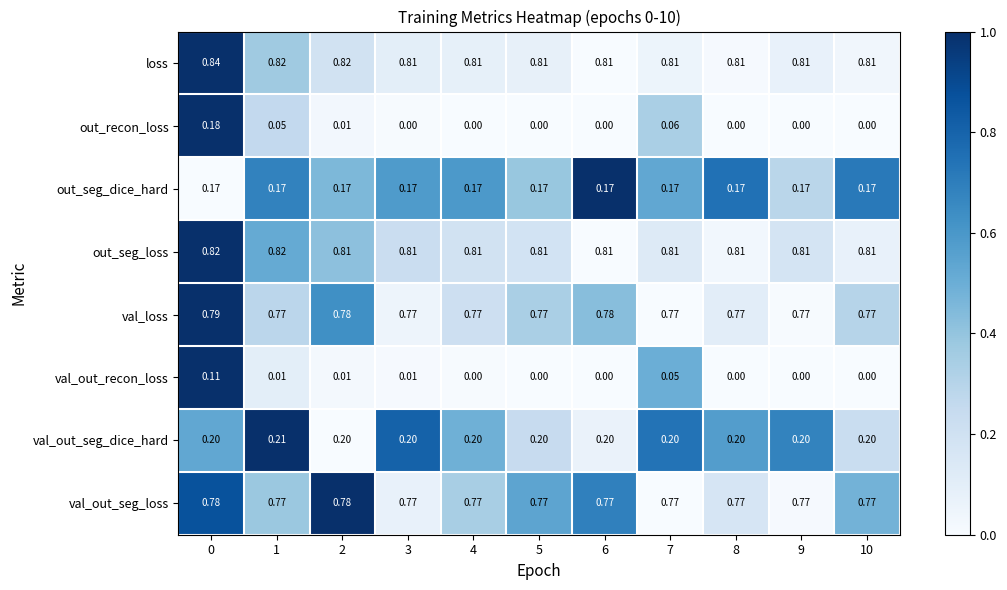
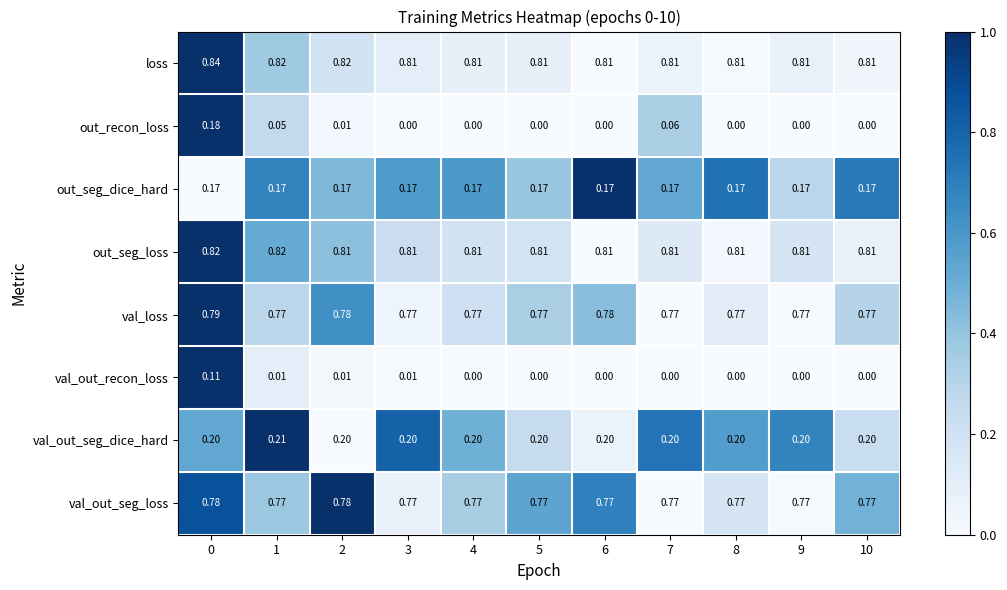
  {
    "loss": {
      "0": 0.84,
      "1": 0.82,
      "2": 0.82,
      "3": 0.81,
      "4": 0.81,
      "5": 0.81,
      "6": 0.81,
      "7": 0.81,
      "8": 0.81,
      "9": 0.81,
      "10": 0.81
    },
    "out_recon_loss": {
      "0": 0.18,
      "1": 0.05,
      "2": 0.01,
      "3": 0.00,
      "4": 0.00,
      "5": 0.00,
      "6": 0.00,
      "7": 0.06,
      "8": 0.00,
      "9": 0.00,
      "10": 0.00
    },
    "out_seg_dice_hard": {
      "0": 0.17,
      "1": 0.17,
      "2": 0.17,
      "3": 0.17,
      "4": 0.17,
      "5": 0.17,
      "6": 0.17,
      "7": 0.17,
      "8": 0.17,
      "9": 0.17,
      "10": 0.17
    },
    "out_seg_loss": {
      "0": 0.82,
      "1": 0.82,
      "2": 0.81,
      "3": 0.81,
      "4": 0.81,
      "5": 0.81,
      "6": 0.81,
      "7": 0.81,
      "8": 0.81,
      "9": 0.81,
      "10": 0.81
    },
    "val_loss": {
      "0": 0.79,
      "1": 0.77,
      "2": 0.78,
      "3": 0.77,
      "4": 0.77,
      "5": 0.77,
      "6": 0.78,
      "7": 0.77,
      "8": 0.77,
      "9": 0.77,
      "10": 0.77
    },
    "val_out_recon_loss": {
      "0": 0.11,
      "1": 0.01,
      "2": 0.01,
      "3": 0.01,
      "4": 0.00,
      "5": 0.00,
      "6": 0.00,
-     "7": 0.05,
+     "7": 0.00,
      "8": 0.00,
      "9": 0.00,
      "10": 0.00
    },
    "val_out_seg_dice_hard": {
      "0": 0.20,
      "1": 0.21,
      "2": 0.20,
      "3": 0.20,
      "4": 0.20,
      "5": 0.20,
      "6": 0.20,
      "7": 0.20,
      "8": 0.20,
      "9": 0.20,
      "10": 0.20
    },
    "val_out_seg_loss": {
      "0": 0.78,
      "1": 0.77,
      "2": 0.78,
      "3": 0.77,
      "4": 0.77,
      "5": 0.77,
      "6": 0.77,
      "7": 0.77,
      "8": 0.77,
      "9": 0.77,
      "10": 0.77
    }
  }
